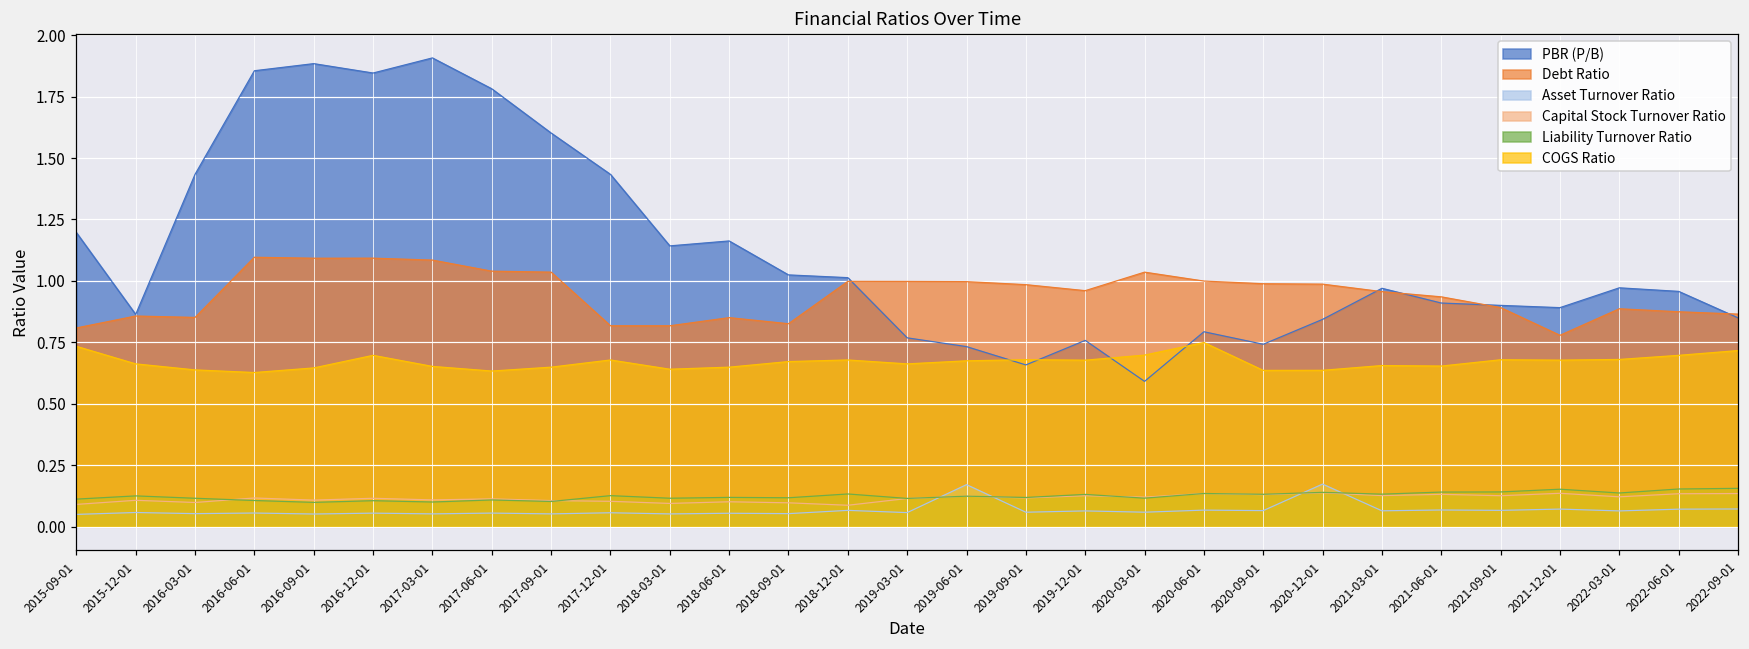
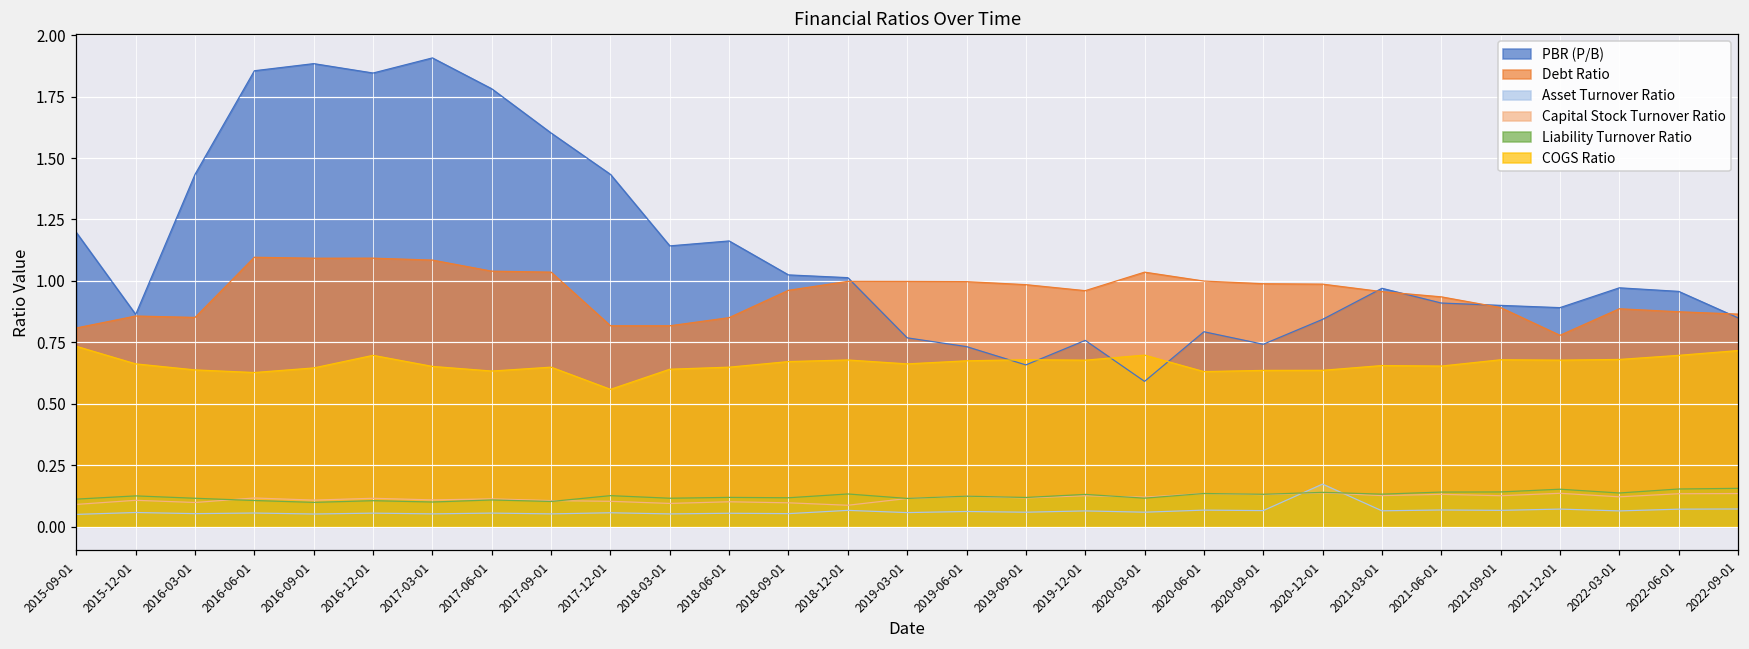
  {
    "PBR (P/B)": {
      "2015-09-01": 1.20,
      "2016-03-01": 1.43,
      "2016-06-01": 1.86,
      "2016-09-01": 1.88,
      "2016-12-01": 1.85,
      "2017-03-01": 1.91,
      "2017-06-01": 1.78,
      "2017-09-01": 1.60,
      "2017-12-01": 1.43,
      "2018-03-01": 1.14,
      "2018-06-01": 1.16,
      "2018-09-01": 1.02,
      "2018-12-01": 1.01,
      "2019-03-01": 0.77,
      "2019-06-01": 0.73,
      "2019-09-01": 0.66,
      "2019-12-01": 0.76,
      "2020-03-01": 0.59,
      "2020-06-01": 0.79,
      "2020-09-01": 0.74,
      "2020-12-01": 0.84,
      "2021-03-01": 0.97,
      "2021-06-01": 0.91,
      "2021-12-01": 0.89,
      "2022-03-01": 0.97,
      "2022-06-01": 0.96,
      "2022-09-01": 0.85
    },
    "Debt Ratio": {
      "2015-09-01": 0.81,
      "2016-03-01": 0.85,
      "2016-06-01": 1.10,
      "2016-09-01": 1.09,
      "2016-12-01": 1.09,
      "2017-03-01": 1.08,
      "2017-06-01": 1.04,
      "2017-09-01": 1.04,
      "2017-12-01": 0.82,
      "2018-03-01": 0.82,
      "2018-06-01": 0.85,
-     "2018-09-01": 0.83,
+     "2018-09-01": 0.96,
      "2018-12-01": 1.00,
      "2019-03-01": 1.00,
      "2019-06-01": 1.00,
      "2019-09-01": 0.98,
      "2019-12-01": 0.96,
      "2020-03-01": 1.04,
      "2020-06-01": 1.00,
      "2020-09-01": 0.99,
      "2020-12-01": 0.99,
      "2021-03-01": 0.96,
      "2021-06-01": 0.94,
      "2021-12-01": 0.78,
      "2022-03-01": 0.89,
      "2022-06-01": 0.87,
      "2022-09-01": 0.87
    },
    "Asset Turnover Ratio": {
      "2015-09-01": 0.05,
      "2015-12-01": 0.06,
      "2016-03-01": 0.05,
      "2016-06-01": 0.06,
      "2016-09-01": 0.05,
      "2016-12-01": 0.06,
      "2017-03-01": 0.05,
      "2017-06-01": 0.06,
      "2017-09-01": 0.05,
      "2017-12-01": 0.06,
      "2018-03-01": 0.05,
      "2018-06-01": 0.05,
      "2018-09-01": 0.05,
      "2018-12-01": 0.07,
      "2019-03-01": 0.06,
-     "2019-06-01": 0.17,
+     "2019-06-01": 0.06,
      "2019-09-01": 0.06,
      "2019-12-01": 0.06,
      "2020-03-01": 0.06,
      "2020-06-01": 0.07,
      "2020-09-01": 0.07,
      "2020-12-01": 0.17,
      "2021-03-01": 0.06,
      "2021-06-01": 0.07,
      "2021-09-01": 0.07,
      "2021-12-01": 0.07,
      "2022-03-01": 0.06,
      "2022-06-01": 0.07,
      "2022-09-01": 0.07
    },
    "Capital Stock Turnover Ratio": {
      "2015-09-01": 0.09,
      "2015-12-01": 0.11,
      "2016-03-01": 0.10,
      "2017-12-01": 0.10,
      "2018-03-01": 0.09,
      "2018-06-01": 0.10,
      "2018-09-01": 0.10,
      "2018-12-01": 0.09,
      "2021-09-01": 0.13,
      "2021-12-01": 0.14,
      "2022-03-01": 0.12,
      "2022-06-01": 0.13,
      "2022-09-01": 0.14
    },
    "Liability Turnover Ratio": {
      "2015-09-01": 0.11,
      "2015-12-01": 0.13,
      "2016-03-01": 0.12,
      "2017-12-01": 0.13,
      "2018-03-01": 0.12,
      "2018-06-01": 0.12,
      "2018-09-01": 0.12,
      "2018-12-01": 0.13,
      "2021-09-01": 0.14,
      "2021-12-01": 0.15,
      "2022-03-01": 0.14,
      "2022-06-01": 0.15,
      "2022-09-01": 0.16
    },
    "COGS Ratio": {
      "2015-09-01": 0.73,
      "2015-12-01": 0.66,
      "2016-03-01": 0.64,
      "2016-06-01": 0.63,
      "2016-09-01": 0.65,
      "2016-12-01": 0.70,
      "2017-03-01": 0.65,
      "2017-06-01": 0.63,
      "2017-09-01": 0.65,
-     "2017-12-01": 0.68,
+     "2017-12-01": 0.56,
      "2018-03-01": 0.64,
      "2018-06-01": 0.65,
      "2018-09-01": 0.67,
      "2018-12-01": 0.68,
      "2019-03-01": 0.66,
      "2019-06-01": 0.67,
      "2019-09-01": 0.68,
      "2019-12-01": 0.68,
      "2020-03-01": 0.70,
-     "2020-06-01": 0.75,
+     "2020-06-01": 0.63,
      "2020-09-01": 0.64,
      "2020-12-01": 0.64,
      "2021-03-01": 0.66,
      "2021-06-01": 0.65,
      "2021-09-01": 0.68,
      "2021-12-01": 0.68,
      "2022-03-01": 0.68,
      "2022-06-01": 0.70,
      "2022-09-01": 0.72
    }
  }
